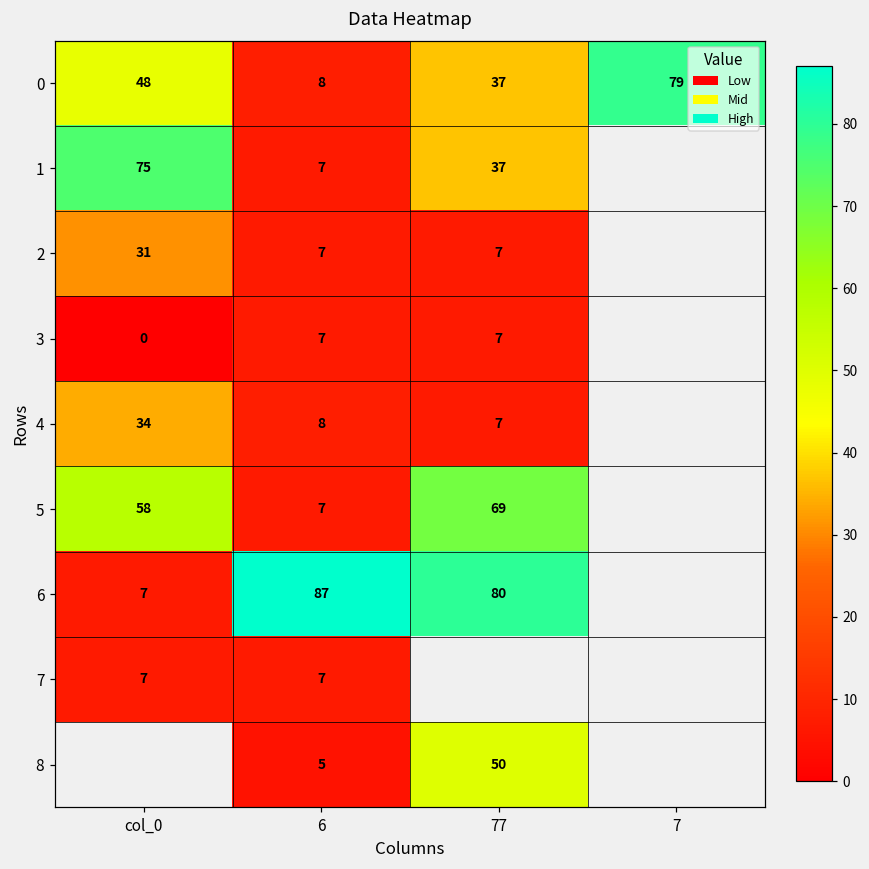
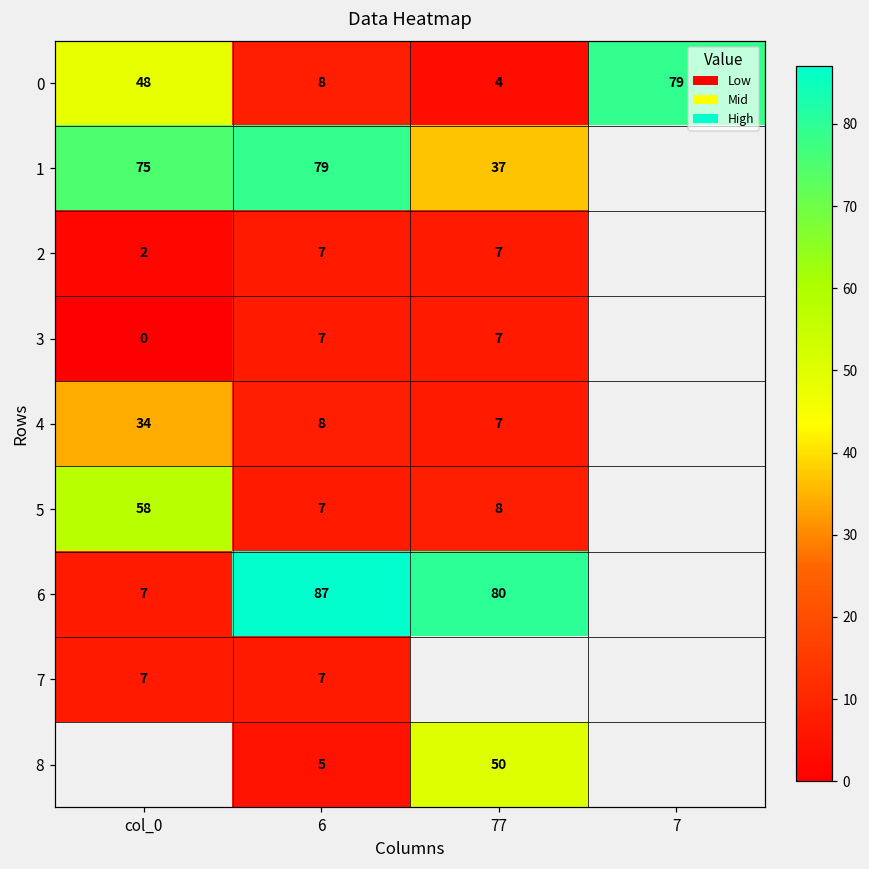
  {
    "0": {
      "col_0": 48,
      "6": 8,
-     "77": 37,
+     "77": 4,
      "7": 79
    },
    "1": {
      "col_0": 75,
-     "6": 7,
+     "6": 79,
      "77": 37
    },
    "2": {
-     "col_0": 31,
+     "col_0": 2,
      "6": 7,
      "77": 7
    },
    "3": {
      "col_0": 0,
      "6": 7,
      "77": 7
    },
    "4": {
      "col_0": 34,
      "6": 8,
      "77": 7
    },
    "5": {
      "col_0": 58,
      "6": 7,
-     "77": 69
+     "77": 8
    },
    "6": {
      "col_0": 7,
      "6": 87,
      "77": 80
    },
    "7": {
      "col_0": 7,
      "6": 7
    },
    "8": {
      "6": 5,
      "77": 50
    }
  }
